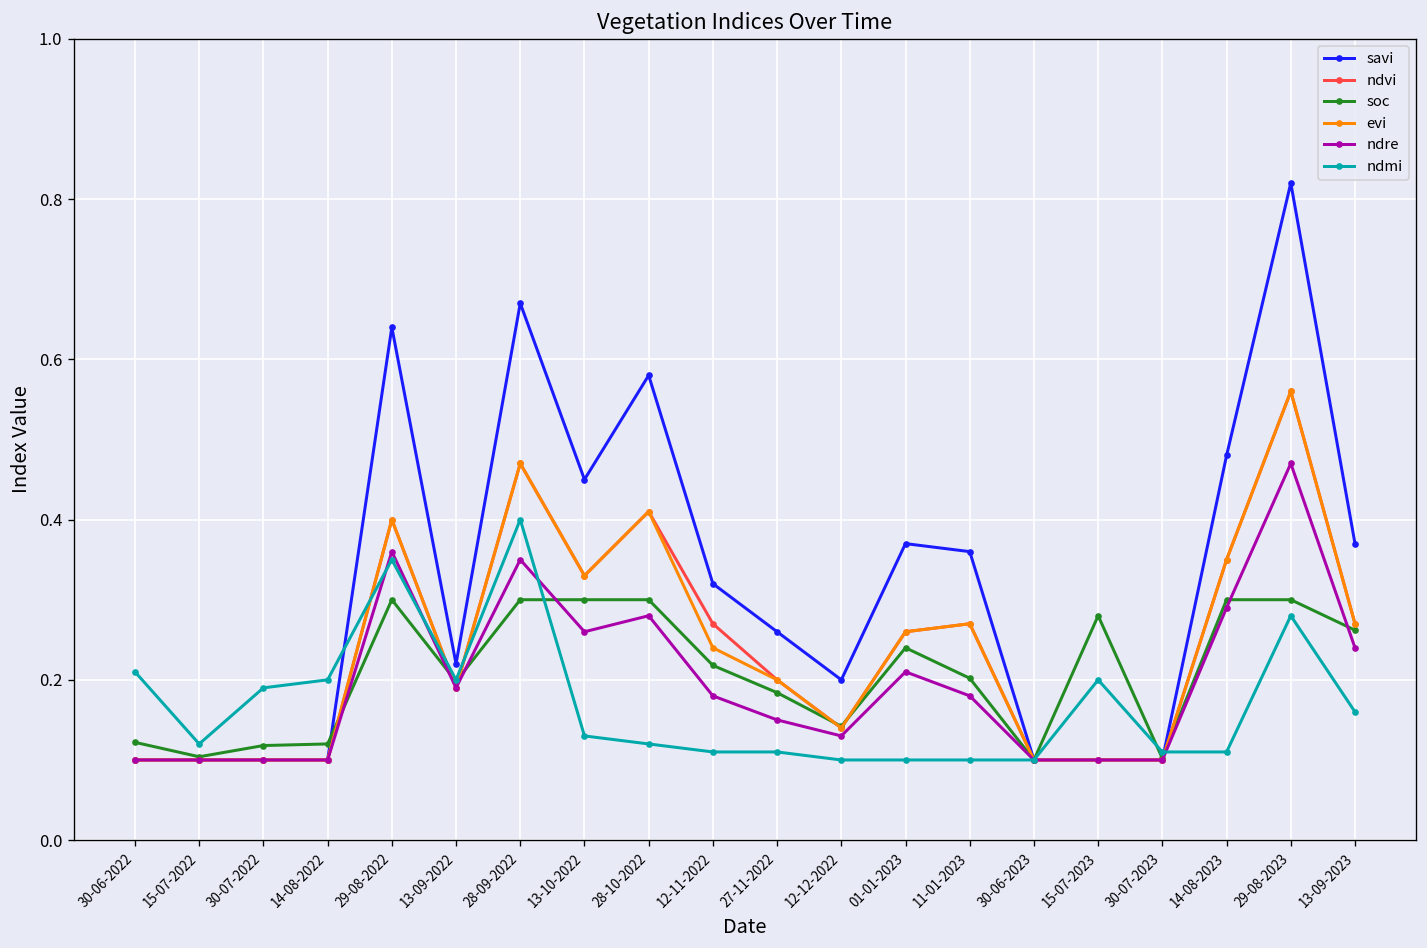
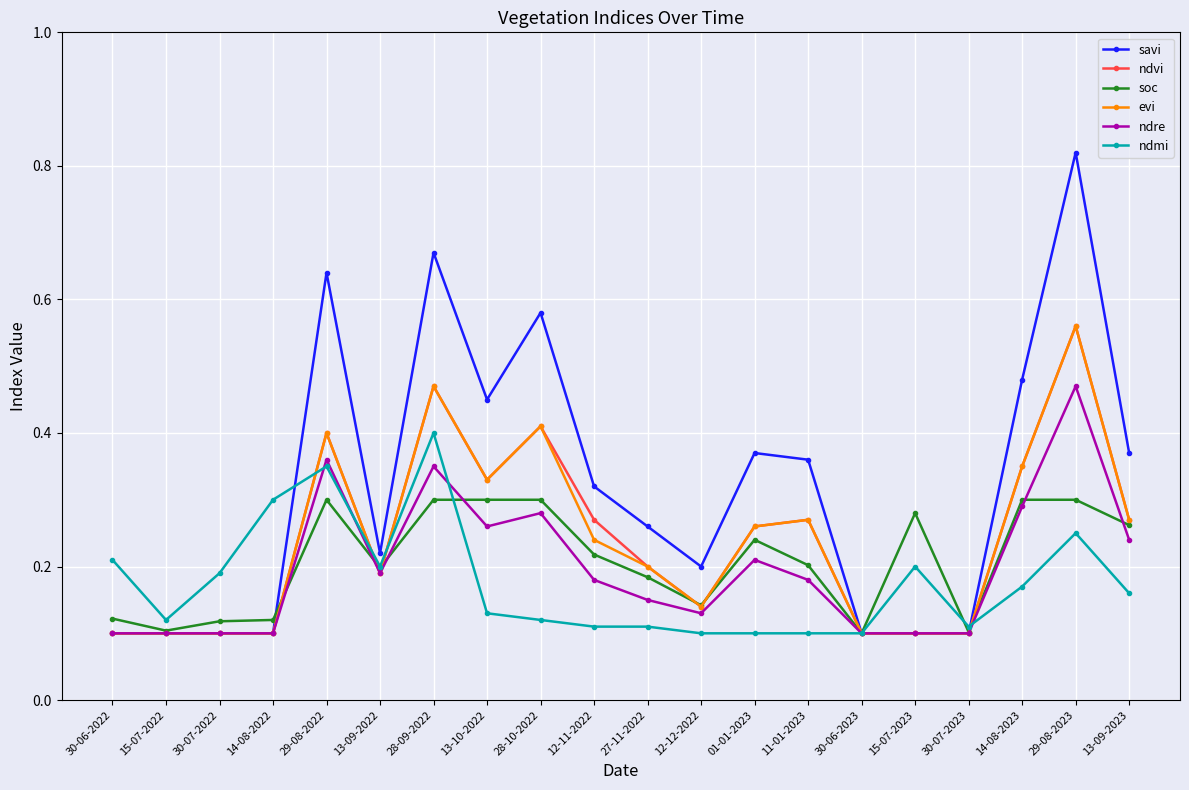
  {
    "savi": {
      "29-08-2022": 0.64,
      "13-09-2022": 0.22,
      "28-09-2022": 0.67,
      "13-10-2022": 0.45,
      "28-10-2022": 0.58,
      "12-11-2022": 0.32,
      "27-11-2022": 0.26,
      "12-12-2022": 0.20,
      "01-01-2023": 0.37,
      "11-01-2023": 0.36,
      "14-08-2023": 0.48,
      "29-08-2023": 0.82,
      "13-09-2023": 0.37
    },
    "ndvi": {
      "12-11-2022": 0.27
    },
    "soc": {
      "30-06-2022": 0.12,
      "15-07-2022": 0.10,
      "30-07-2022": 0.12,
      "14-08-2022": 0.12,
      "29-08-2022": 0.30,
      "28-09-2022": 0.30,
      "13-10-2022": 0.30,
      "28-10-2022": 0.30,
      "12-11-2022": 0.22,
      "27-11-2022": 0.18,
      "01-01-2023": 0.24,
      "11-01-2023": 0.20,
      "15-07-2023": 0.28,
      "14-08-2023": 0.30,
      "29-08-2023": 0.30,
      "13-09-2023": 0.26
    },
    "evi": {
      "12-11-2022": 0.24
    },
    "ndre": {
      "29-08-2022": 0.36,
      "28-09-2022": 0.35,
      "13-10-2022": 0.26,
      "28-10-2022": 0.28,
      "12-11-2022": 0.18,
      "27-11-2022": 0.15,
      "12-12-2022": 0.13,
      "01-01-2023": 0.21,
      "11-01-2023": 0.18,
      "14-08-2023": 0.29,
      "29-08-2023": 0.47,
      "13-09-2023": 0.24
    },
    "ndmi": {
      "30-06-2022": 0.21,
      "15-07-2022": 0.12,
      "30-07-2022": 0.19,
-     "14-08-2022": 0.2,
+     "14-08-2022": 0.3,
      "29-08-2022": 0.35,
      "28-09-2022": 0.40,
      "13-10-2022": 0.13,
      "28-10-2022": 0.12,
      "12-11-2022": 0.11,
      "27-11-2022": 0.11,
      "12-12-2022": 0.10,
      "01-01-2023": 0.10,
      "11-01-2023": 0.10,
      "15-07-2023": 0.20,
      "30-07-2023": 0.11,
-     "14-08-2023": 0.11,
-     "29-08-2023": 0.28,
+     "14-08-2023": 0.17,
+     "29-08-2023": 0.25,
      "13-09-2023": 0.16
    }
  }
